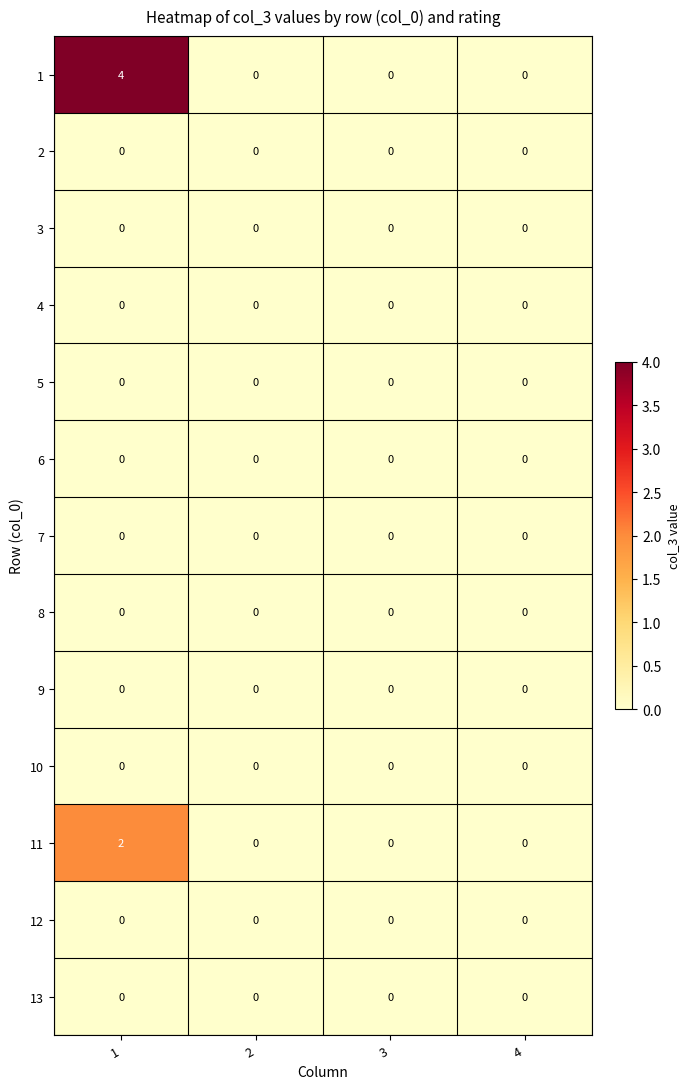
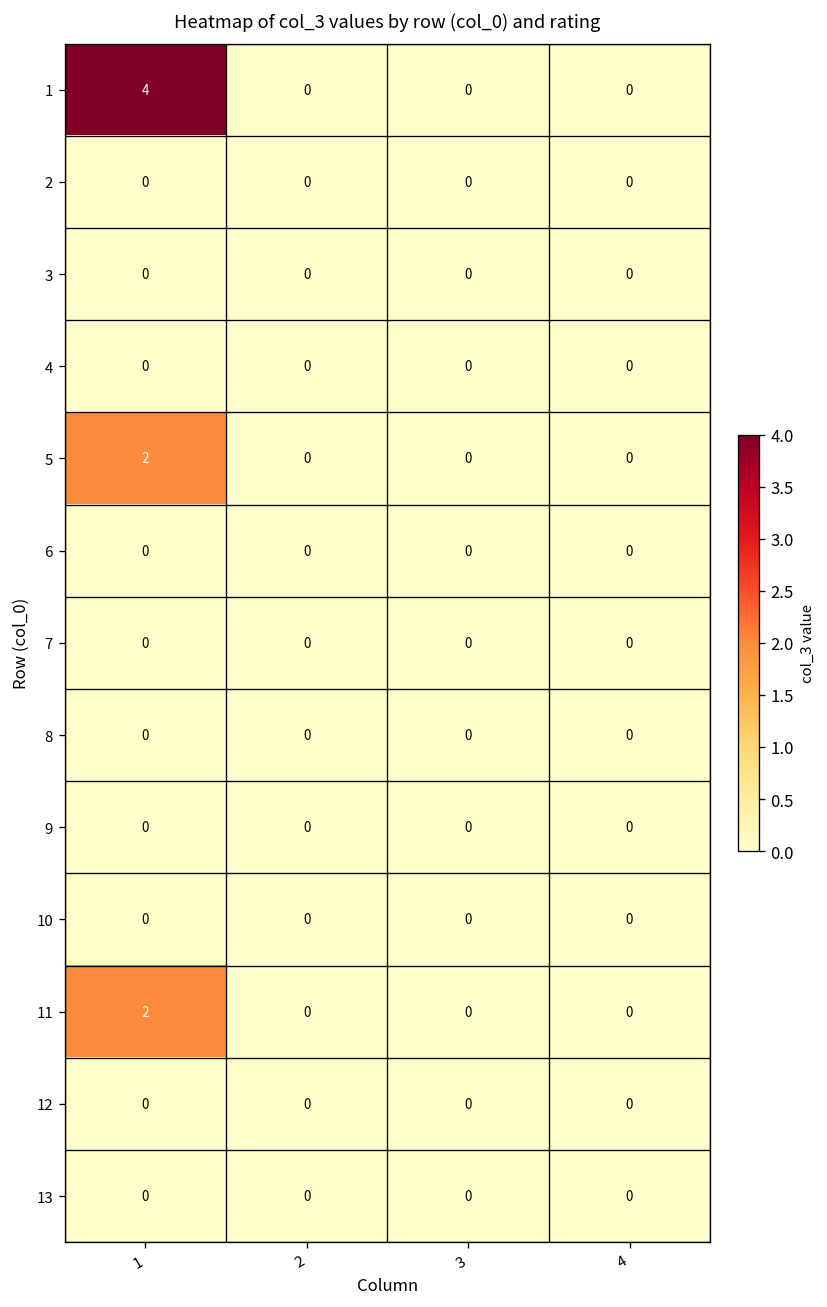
  {
    "1": {
      "1": 4,
      "2": 0,
      "3": 0,
      "4": 0
    },
    "2": {
      "1": 0,
      "2": 0,
      "3": 0,
      "4": 0
    },
    "3": {
      "1": 0,
      "2": 0,
      "3": 0,
      "4": 0
    },
    "4": {
      "1": 0,
      "2": 0,
      "3": 0,
      "4": 0
    },
    "5": {
-     "1": 0,
+     "1": 2,
      "2": 0,
      "3": 0,
      "4": 0
    },
    "6": {
      "1": 0,
      "2": 0,
      "3": 0,
      "4": 0
    },
    "7": {
      "1": 0,
      "2": 0,
      "3": 0,
      "4": 0
    },
    "8": {
      "1": 0,
      "2": 0,
      "3": 0,
      "4": 0
    },
    "9": {
      "1": 0,
      "2": 0,
      "3": 0,
      "4": 0
    },
    "10": {
      "1": 0,
      "2": 0,
      "3": 0,
      "4": 0
    },
    "11": {
      "1": 2,
      "2": 0,
      "3": 0,
      "4": 0
    },
    "12": {
      "1": 0,
      "2": 0,
      "3": 0,
      "4": 0
    },
    "13": {
      "1": 0,
      "2": 0,
      "3": 0,
      "4": 0
    }
  }
